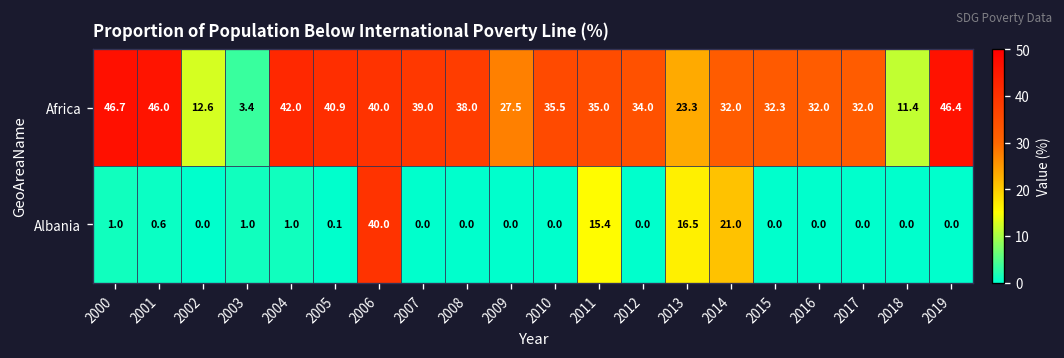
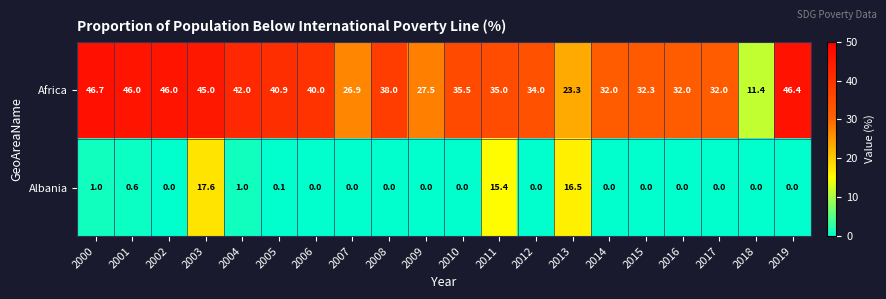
  {
    "Africa": {
      "2000": 46.7,
      "2001": 46.0,
-     "2002": 12.6,
-     "2003": 3.4,
+     "2002": 46.0,
+     "2003": 45.0,
      "2004": 42.0,
      "2005": 40.9,
      "2006": 40.0,
-     "2007": 39.0,
+     "2007": 26.9,
      "2008": 38.0,
      "2009": 27.5,
      "2010": 35.5,
      "2011": 35.0,
      "2012": 34.0,
      "2013": 23.3,
      "2014": 32.0,
      "2015": 32.3,
      "2016": 32.0,
      "2017": 32.0,
      "2018": 11.4,
      "2019": 46.4
    },
    "Albania": {
      "2000": 1.0,
      "2001": 0.6,
      "2002": 0.0,
-     "2003": 1.0,
+     "2003": 17.6,
      "2004": 1.0,
      "2005": 0.1,
-     "2006": 40.0,
+     "2006": 0.0,
      "2007": 0.0,
      "2008": 0.0,
      "2009": 0.0,
      "2010": 0.0,
      "2011": 15.4,
      "2012": 0.0,
      "2013": 16.5,
-     "2014": 21.0,
+     "2014": 0.0,
      "2015": 0.0,
      "2016": 0.0,
      "2017": 0.0,
      "2018": 0.0,
      "2019": 0.0
    }
  }
